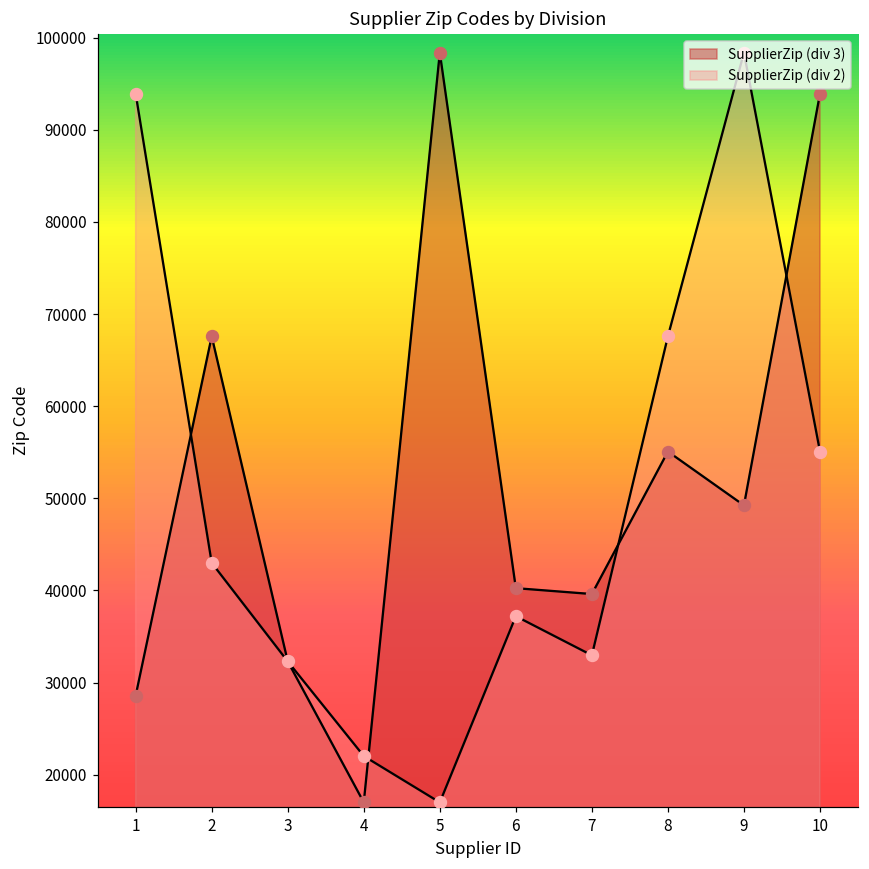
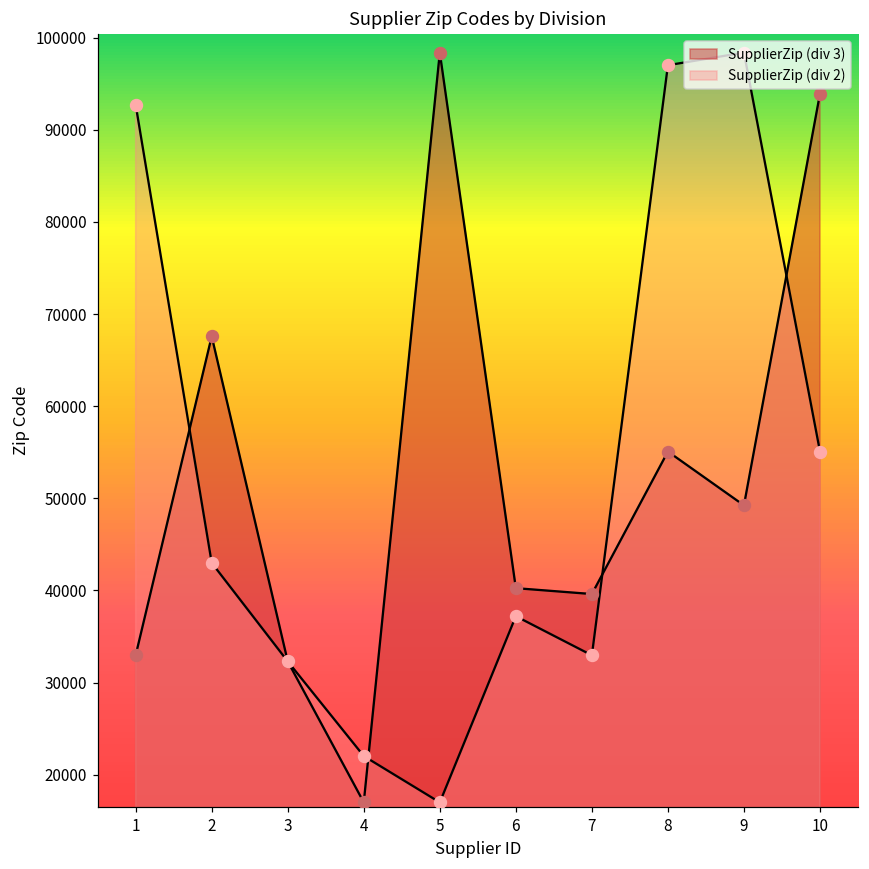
  {
    "SupplierZip (div 3)": {
-     "1": 29000,
+     "1": 33000,
      "2": 68000,
      "4": 17000,
      "5": 98000,
      "6": 40000,
      "7": 40000,
      "8": 55000,
      "9": 49000,
      "10": 94000
    },
    "SupplierZip (div 2)": {
-     "1": 94000,
+     "1": 93000,
      "2": 43000,
      "4": 22000,
      "5": 17000,
      "6": 37000,
      "7": 33000,
-     "8": 68000,
+     "8": 97000,
      "10": 55000
    }
  }
